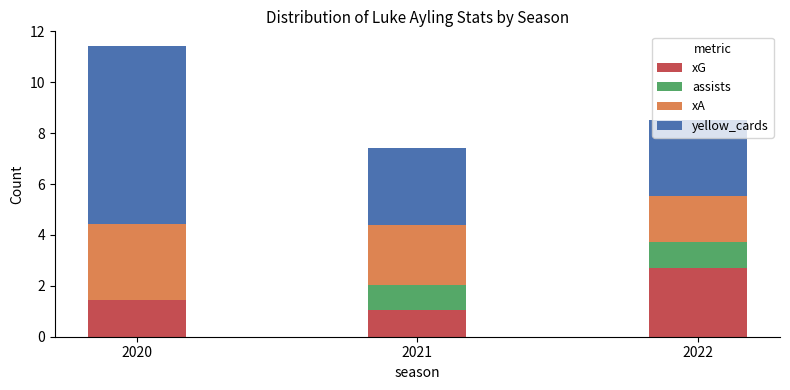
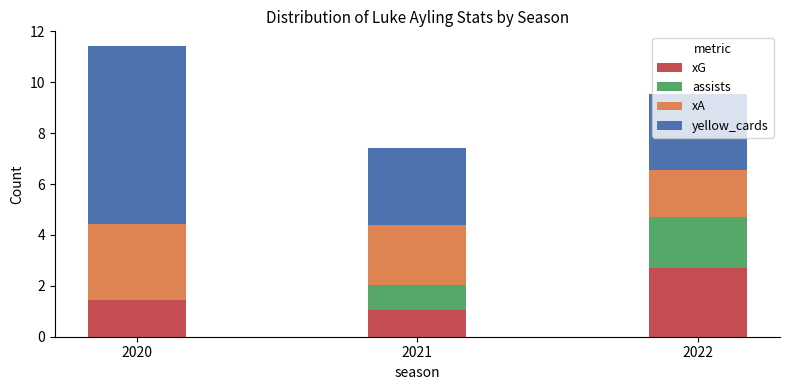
  {
    "assists": {
      "2020": 0,
      "2021": 1,
-     "2022": 1
+     "2022": 2
    },
    "yellow_cards": {
      "2020": 7,
      "2021": 3
    }
  }
